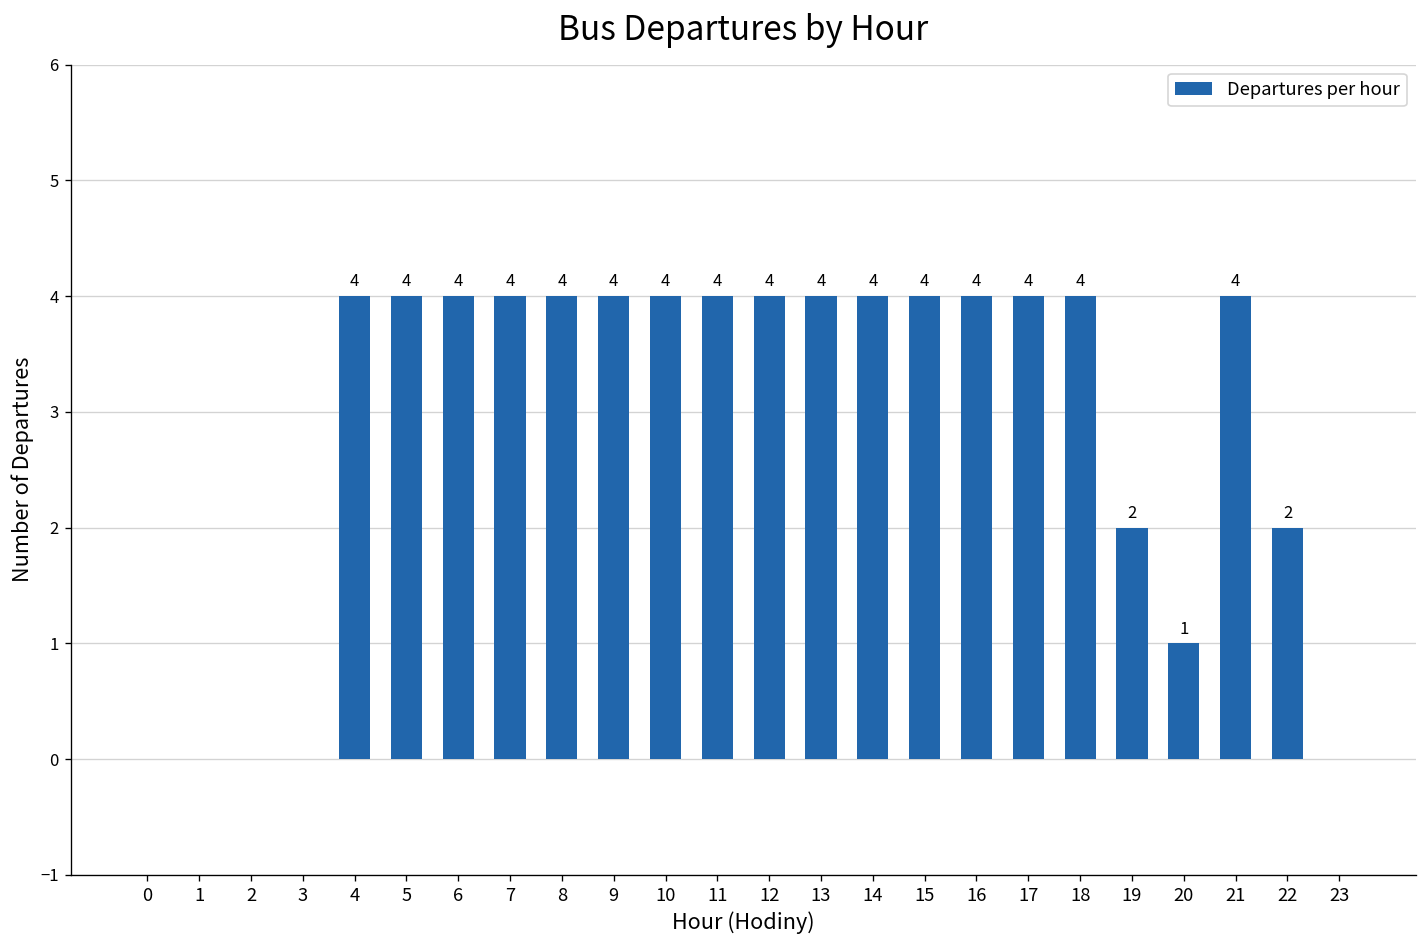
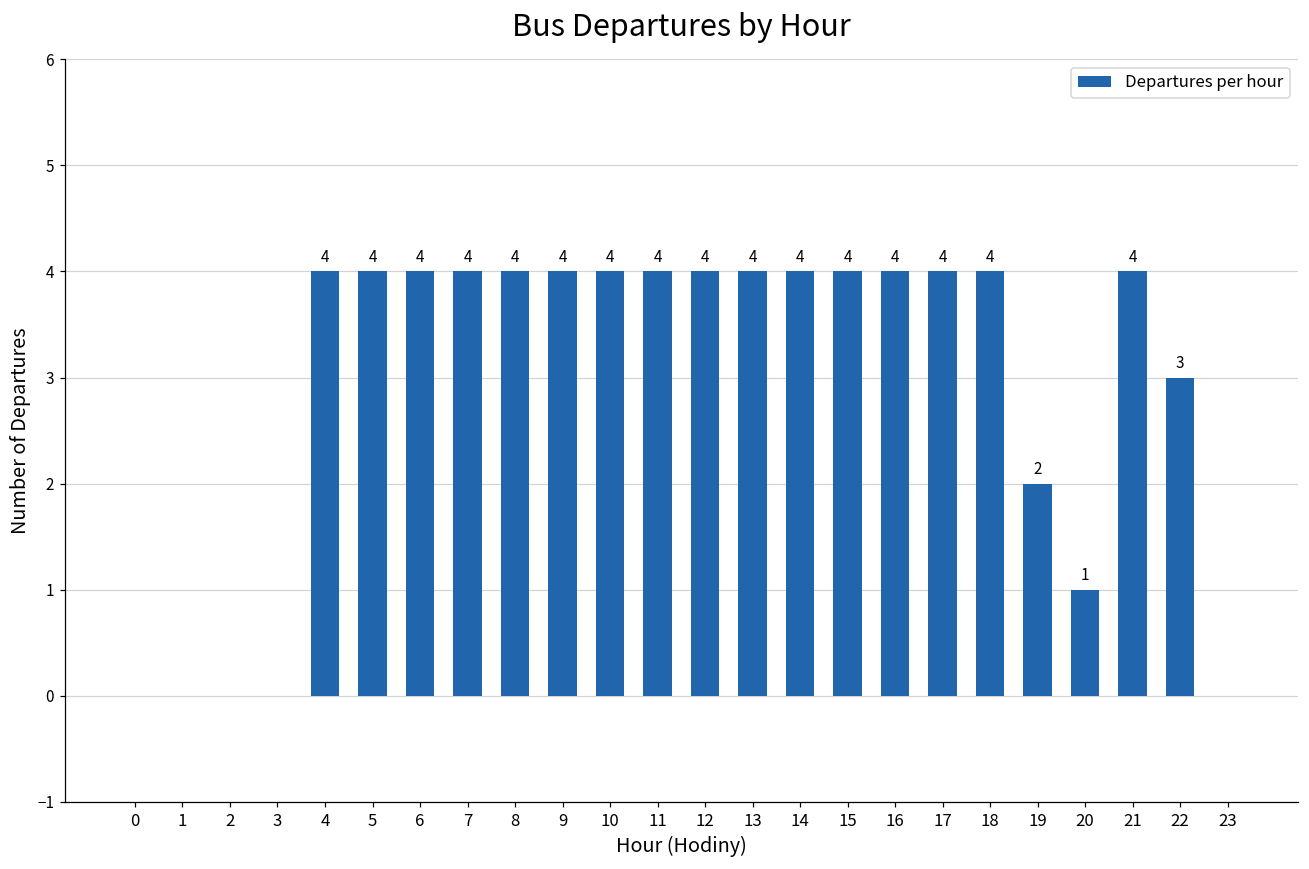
  {
    "4": 4,
    "5": 4,
    "6": 4,
    "7": 4,
    "8": 4,
    "9": 4,
    "10": 4,
    "11": 4,
    "12": 4,
    "13": 4,
    "14": 4,
    "15": 4,
    "16": 4,
    "17": 4,
    "18": 4,
    "19": 2,
    "20": 1,
    "21": 4,
-   "22": 2
+   "22": 3
  }
